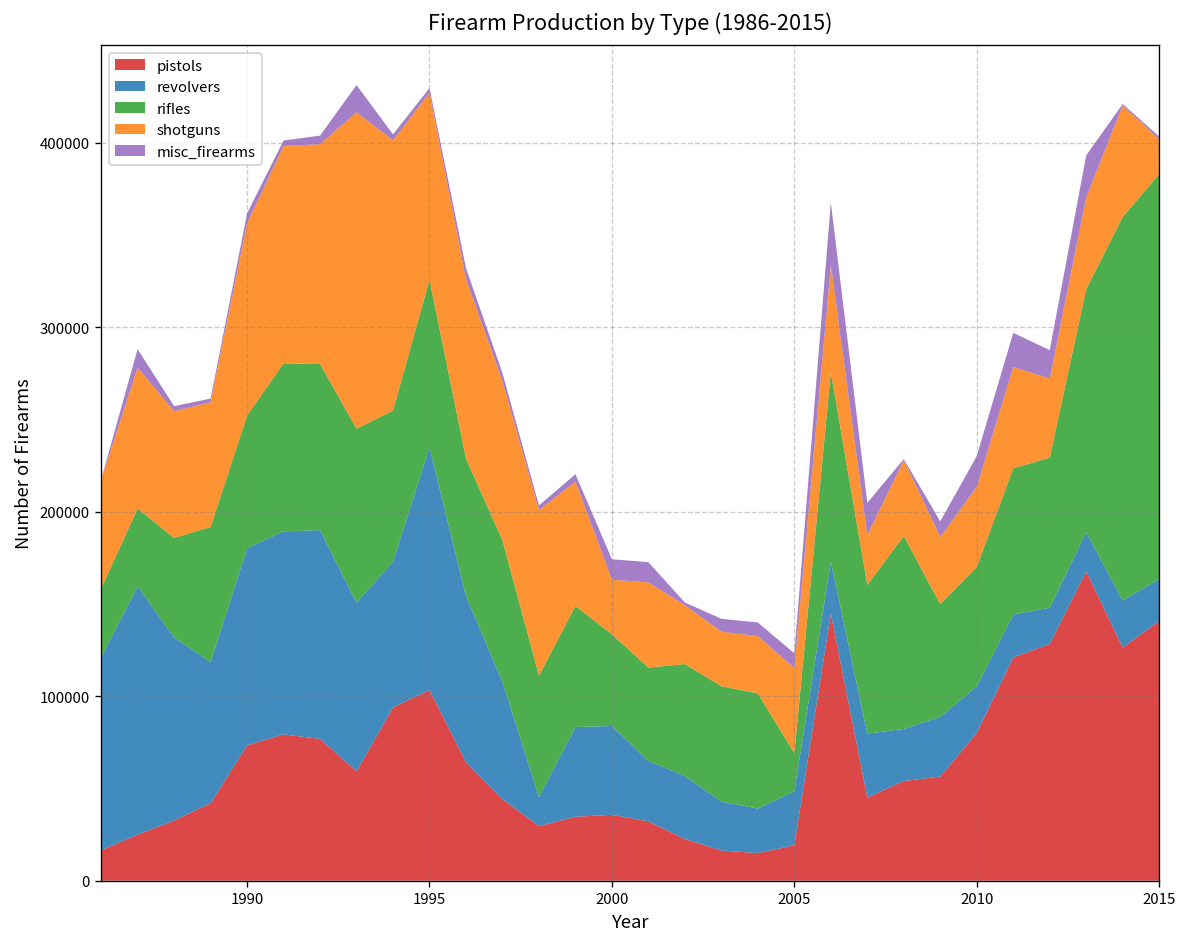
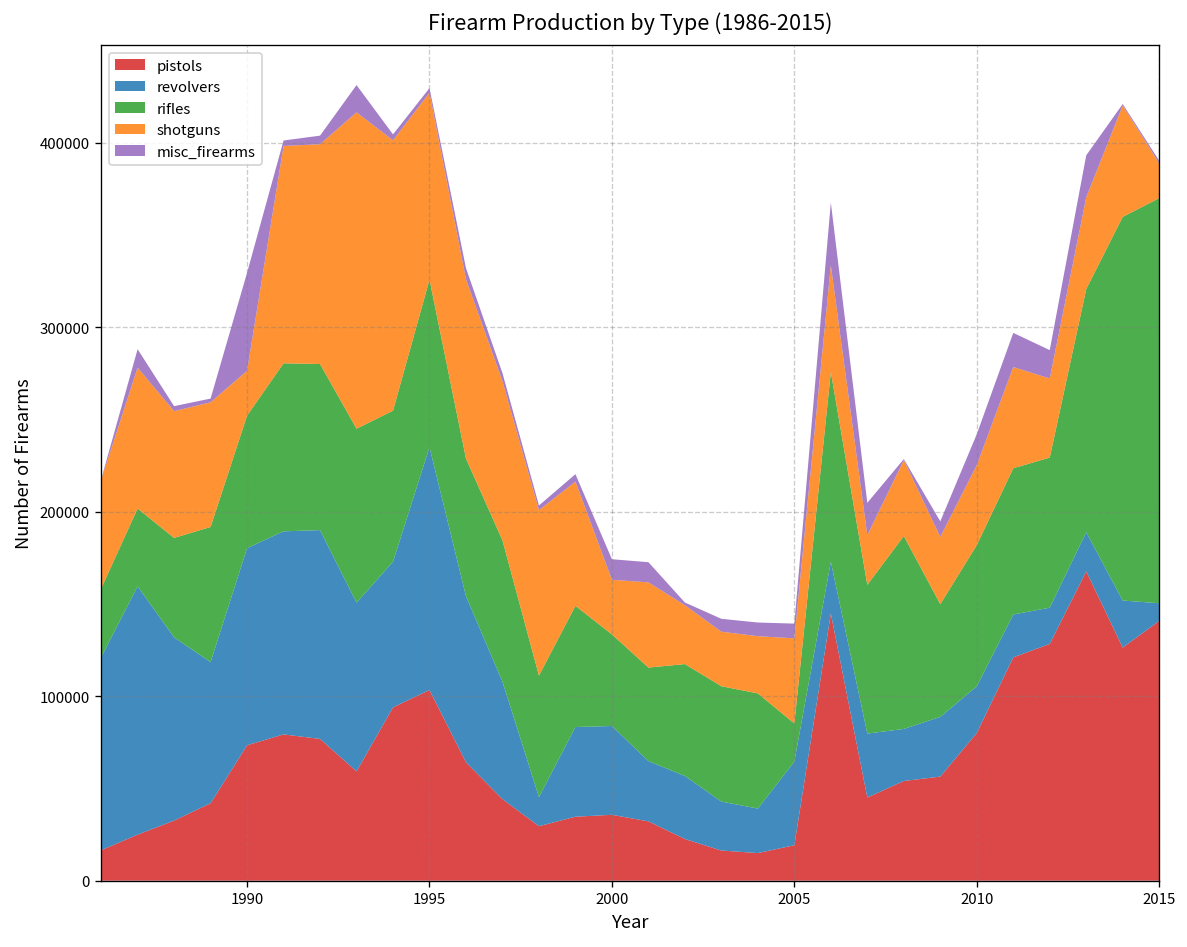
  {
    "pistols": {
      "1990": 73000,
      "1995": 103000,
      "2000": 36000,
      "2005": 19000,
      "2010": 80000,
      "2015": 141000
    },
    "revolvers": {
      "1990": 107000,
      "1995": 132000,
      "2000": 48000,
-     "2005": 29000,
+     "2005": 45000,
      "2010": 25000,
-     "2015": 23000
+     "2015": 10000
    },
    "rifles": {
      "1990": 72000,
      "1995": 91000,
      "2000": 50000,
      "2005": 21000,
-     "2010": 65000,
+     "2010": 77000,
      "2015": 220000
    },
    "shotguns": {
-     "1990": 104000,
+     "1990": 24000,
      "1995": 101000,
      "2000": 30000,
      "2005": 46000,
      "2010": 43000
    },
    "misc_firearms": {
-     "1990": 5000,
+     "1990": 53000,
      "1995": 2000,
      "2000": 11000,
      "2005": 8000,
      "2010": 17000
    }
  }
